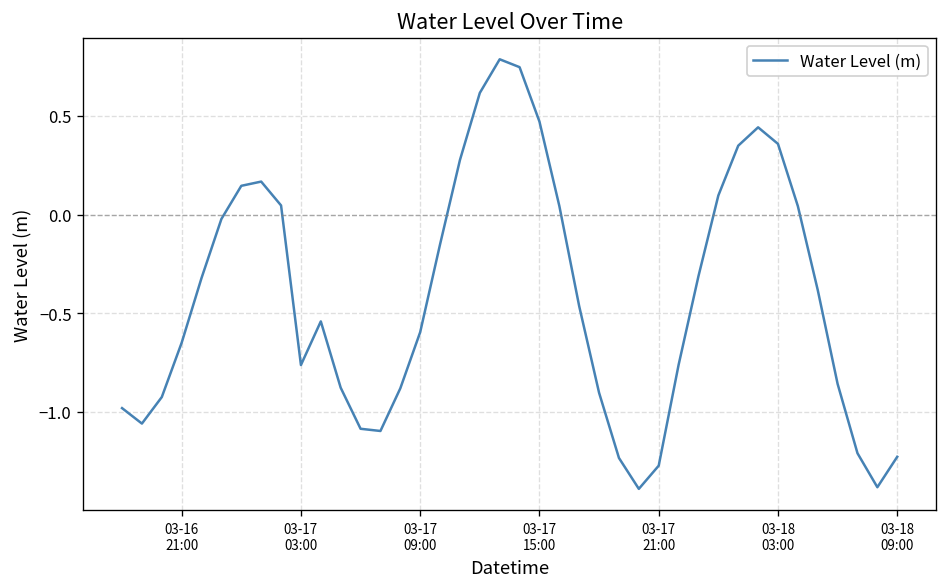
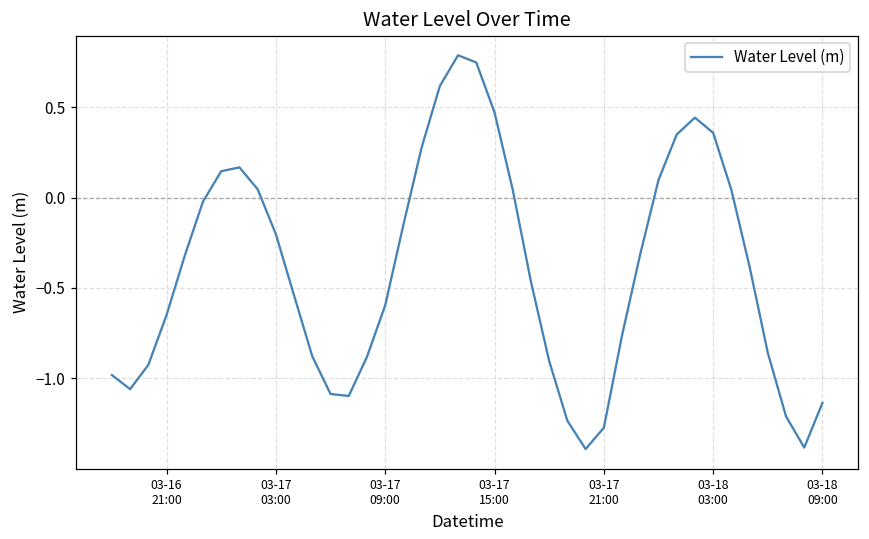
  {
    "03-16 21:00": -0.65,
-   "03-17 03:00": -0.76,
+   "03-17 03:00": -0.20,
    "03-17 09:00": -0.60,
    "03-17 15:00": 0.47,
    "03-17 21:00": -1.27,
    "03-18 03:00": 0.36,
-   "03-18 09:00": -1.23
+   "03-18 09:00": -1.14
  }
